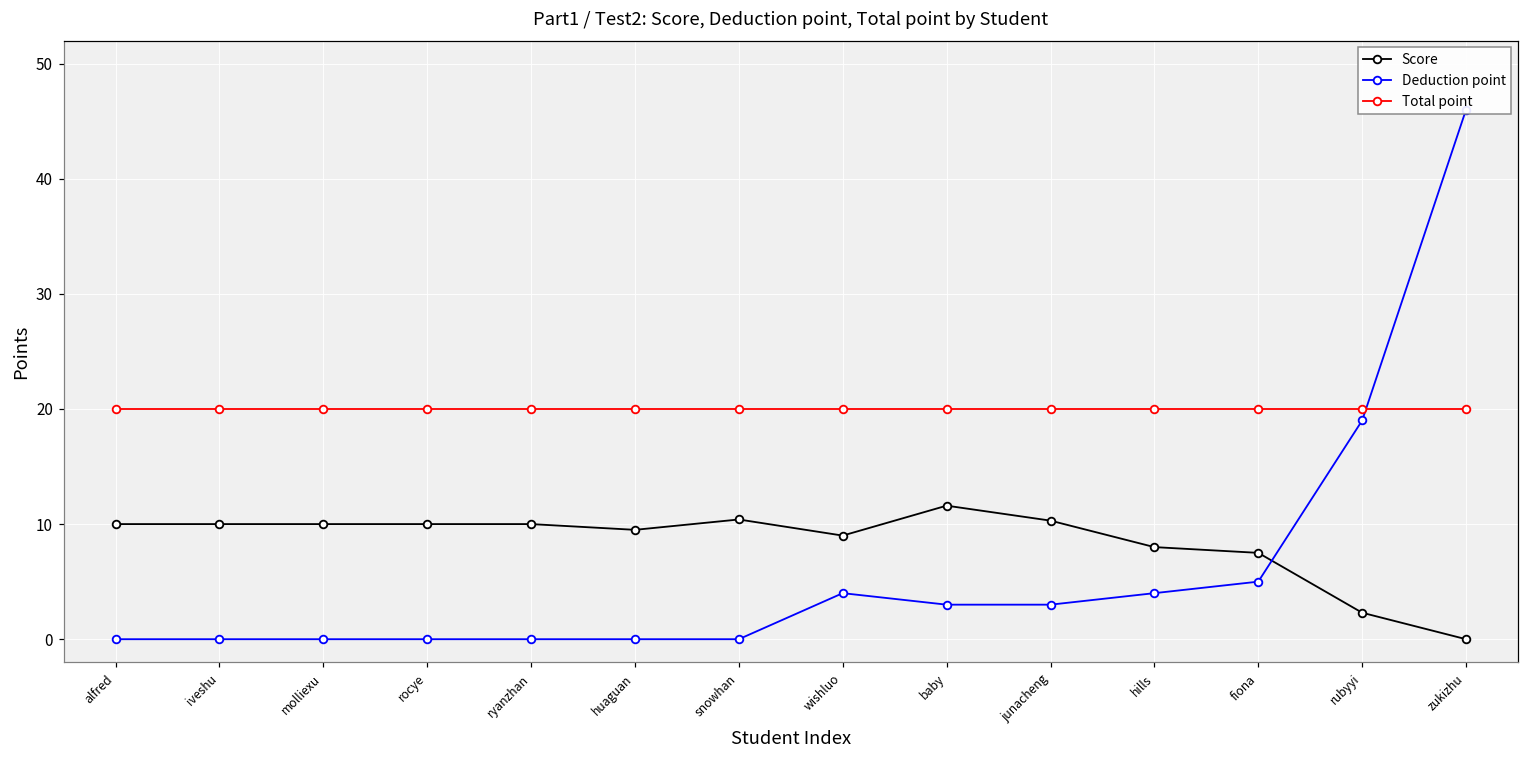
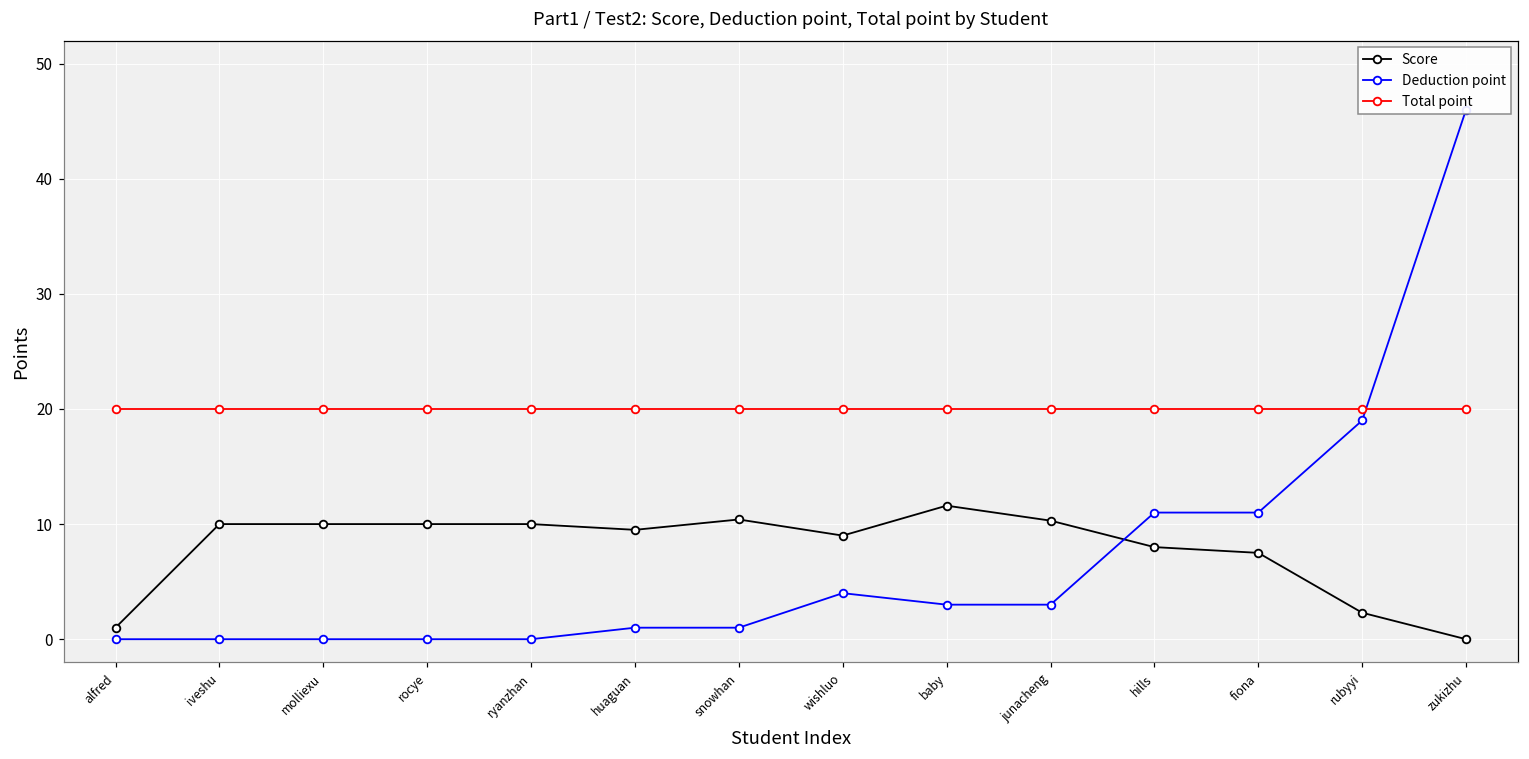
  {
    "Score": {
-     "alfred": 10,
+     "alfred": 1,
      "iveshu": 10,
      "molliexu": 10,
      "rocye": 10,
      "ryanzhan": 10,
      "huaguan": 9.5,
      "snowhan": 10.4,
      "wishluo": 9,
      "baby": 11.6,
      "junacheng": 10.3,
      "hills": 8,
      "fiona": 7.5,
      "rubyyi": 2.3,
      "zukizhu": 0
    },
    "Deduction point": {
      "alfred": 0,
      "iveshu": 0,
      "molliexu": 0,
      "rocye": 0,
      "ryanzhan": 0,
-     "huaguan": 0,
-     "snowhan": 0,
+     "huaguan": 1,
+     "snowhan": 1,
      "wishluo": 4,
      "baby": 3,
      "junacheng": 3,
-     "hills": 4,
-     "fiona": 5,
+     "hills": 11,
+     "fiona": 11,
      "rubyyi": 19
    },
    "Total point": {
      "alfred": 20,
      "iveshu": 20,
      "molliexu": 20,
      "rocye": 20,
      "ryanzhan": 20,
      "huaguan": 20,
      "snowhan": 20,
      "wishluo": 20,
      "baby": 20,
      "junacheng": 20,
      "hills": 20,
      "fiona": 20,
      "rubyyi": 20,
      "zukizhu": 20
    }
  }
